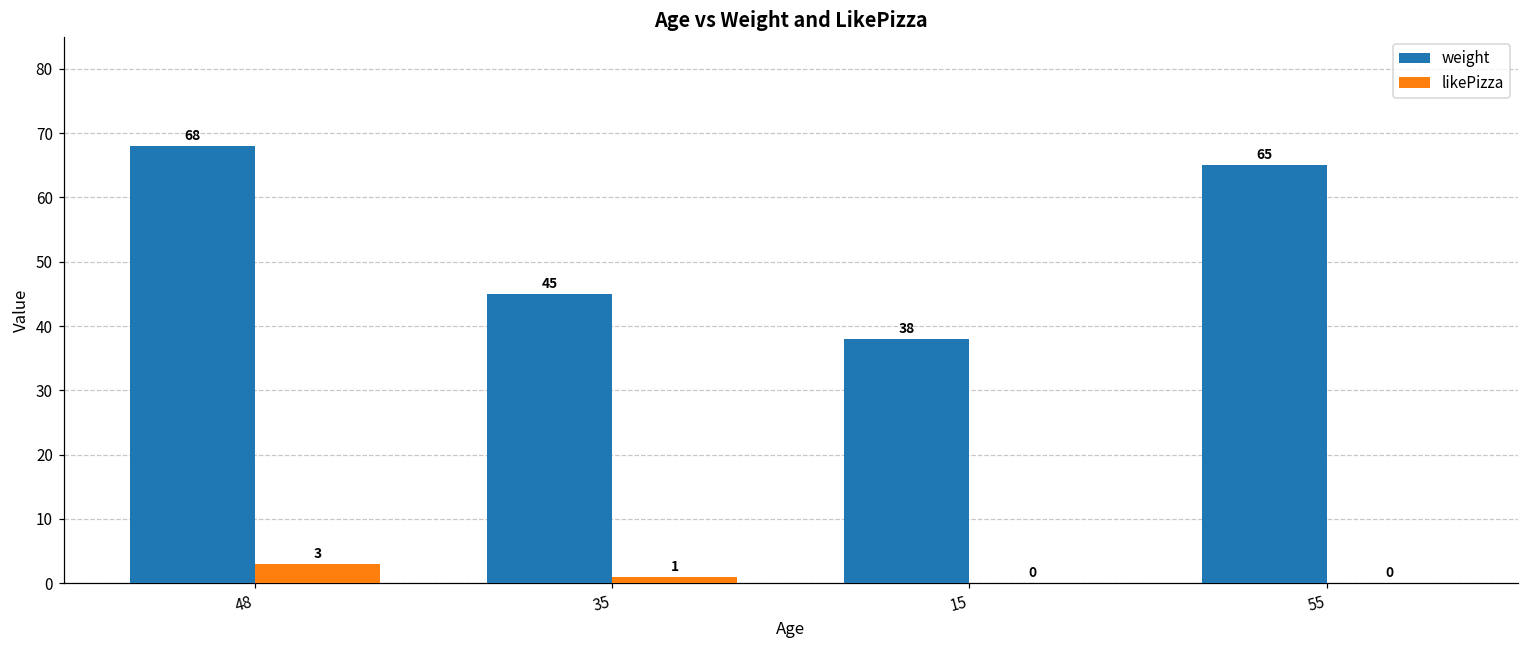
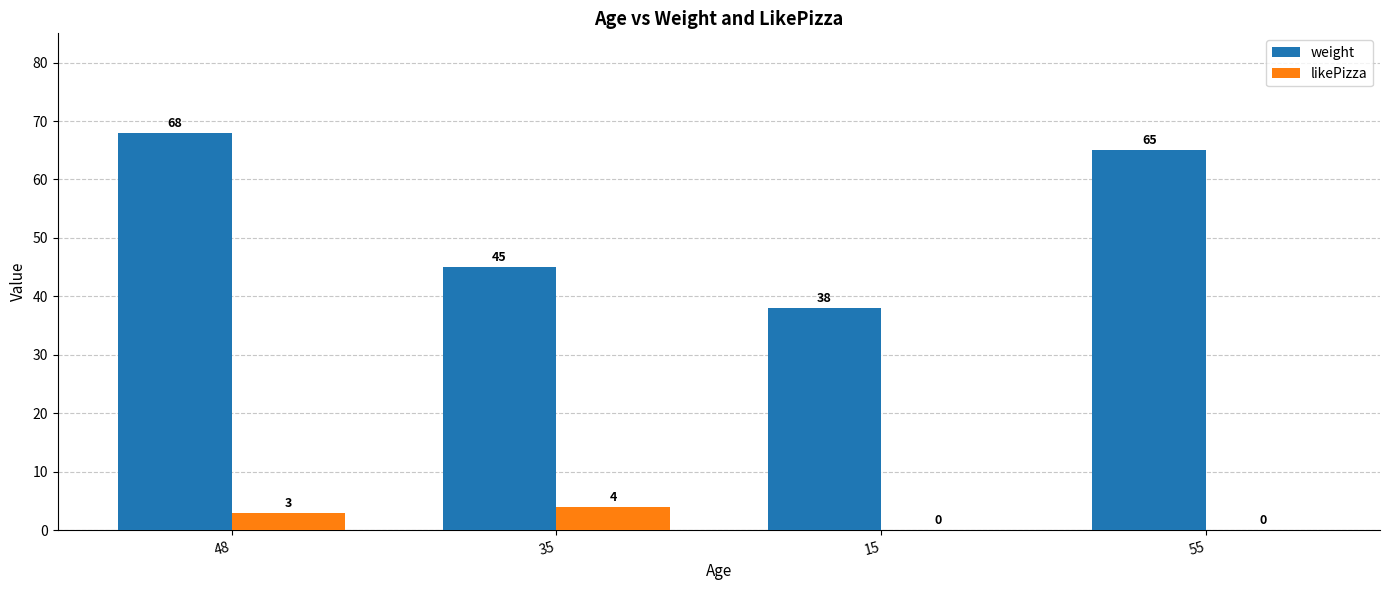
  {
    "weight": {
      "48": 68,
      "35": 45,
      "15": 38,
      "55": 65
    },
    "likePizza": {
      "48": 3,
-     "35": 1,
+     "35": 4,
      "15": 0,
      "55": 0
    }
  }
